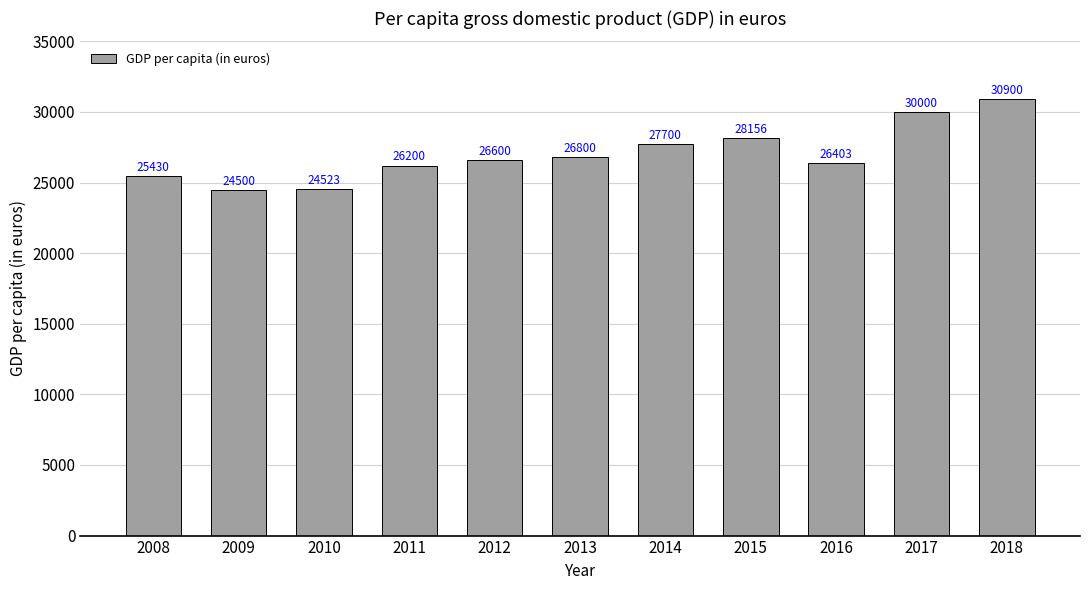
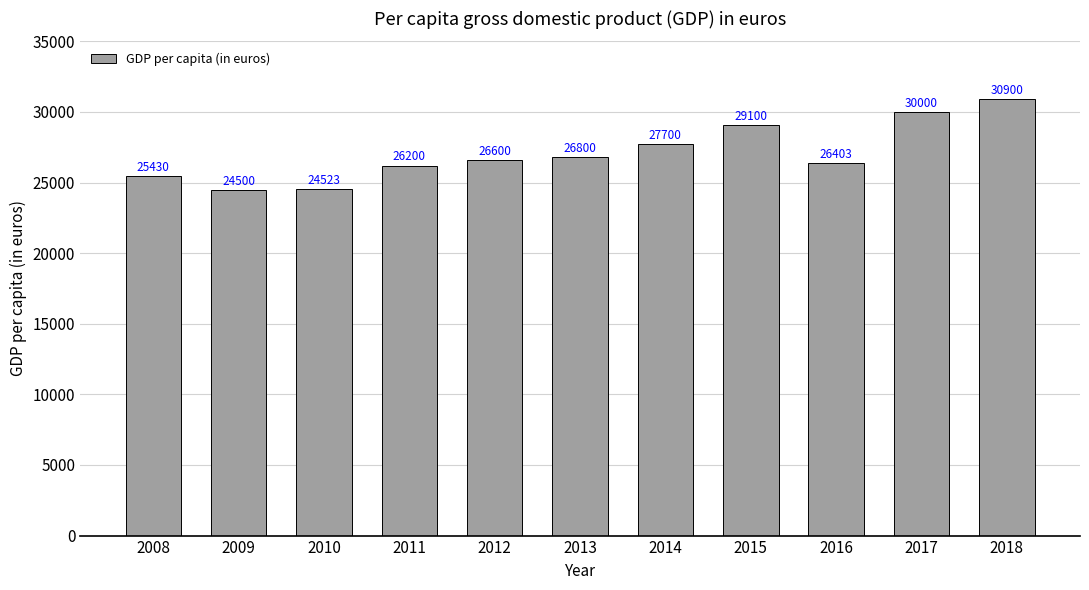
  {
    "2008": 25430,
    "2009": 24500,
    "2010": 24523,
    "2011": 26200,
    "2012": 26600,
    "2013": 26800,
    "2014": 27700,
-   "2015": 28156,
+   "2015": 29100,
    "2016": 26403,
    "2017": 30000,
    "2018": 30900
  }
